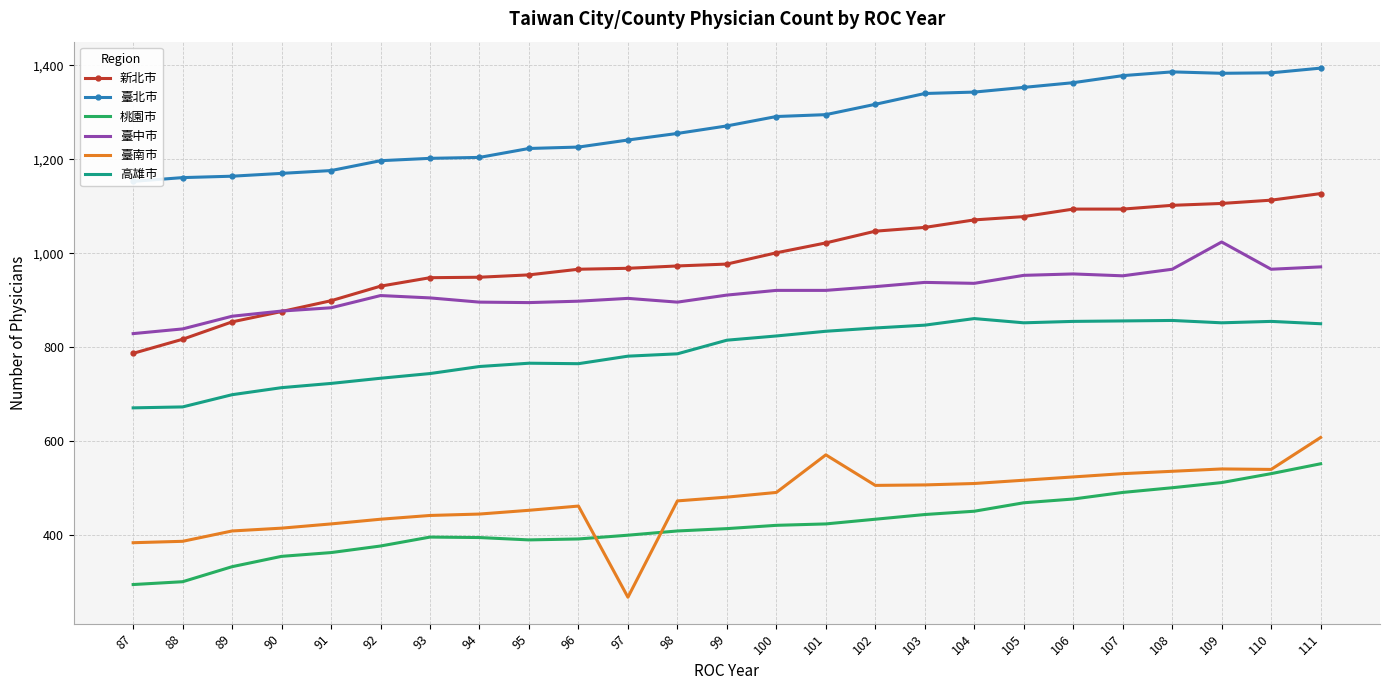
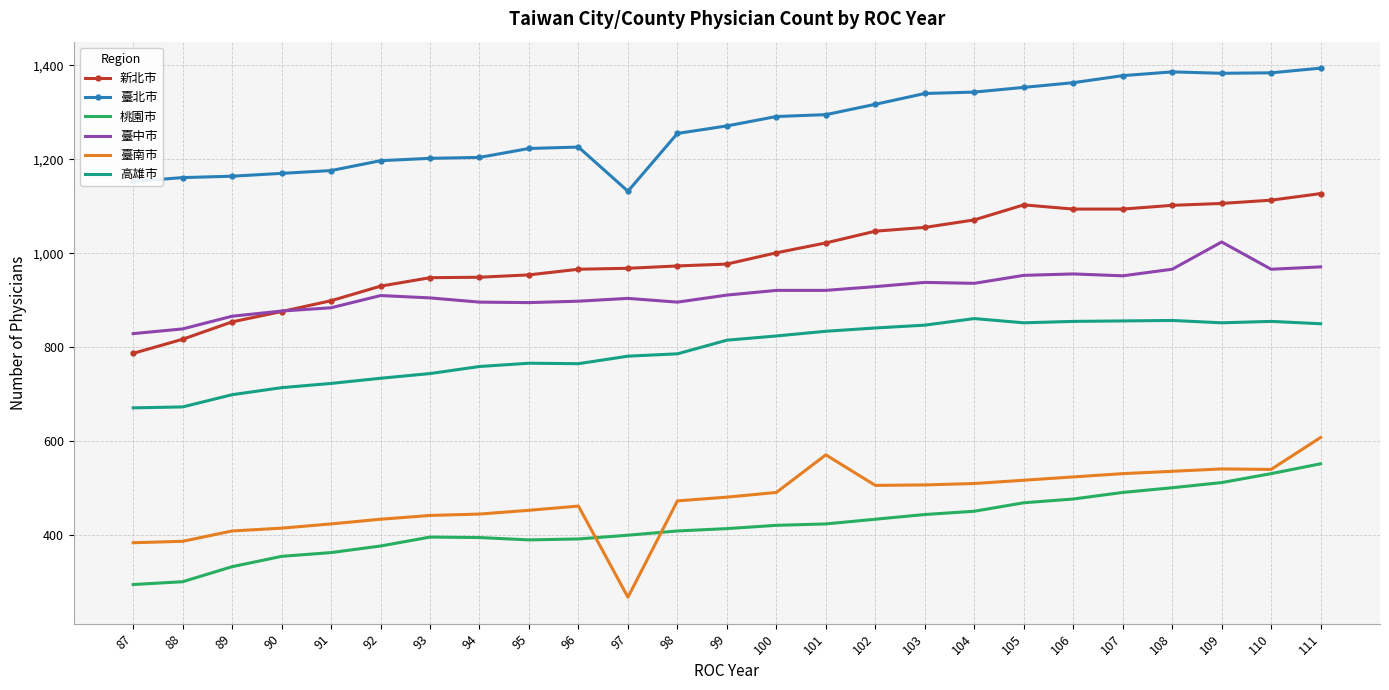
  {
    "新北市": {
      "87": "790",
      "88": "820",
      "89": "850",
      "91": "900",
      "92": "930",
      "93": "950",
      "94": "950",
      "95": "950",
      "96": "970",
      "97": "970",
      "98": "970",
      "99": "980",
      "100": "1,000",
      "101": "1,020",
      "102": "1,050",
      "103": "1,060",
      "104": "1,070",
-     "105": "1,080",
+     "105": "1,100",
      "106": "1,090",
      "107": "1,090",
      "108": "1,100",
      "109": "1,110",
      "110": "1,110",
      "111": "1,130"
    },
    "臺北市": {
      "88": "1,160",
      "89": "1,160",
      "90": "1,170",
      "91": "1,180",
      "92": "1,200",
      "93": "1,200",
      "94": "1,200",
      "95": "1,220",
      "96": "1,230",
-     "97": "1,240",
+     "97": "1,130",
      "98": "1,260",
      "99": "1,270",
      "100": "1,290",
      "101": "1,300",
      "102": "1,320",
      "103": "1,340",
      "104": "1,340",
      "105": "1,350",
      "106": "1,360",
      "107": "1,380",
      "108": "1,390",
      "109": "1,380",
      "110": "1,380",
      "111": "1,390"
    },
    "臺中市": {
      "87": "830",
      "88": "840",
      "89": "870",
      "91": "880",
      "92": "910",
      "93": "910",
      "94": "900",
      "95": "900",
      "96": "900",
      "97": "900",
      "98": "900",
      "99": "910",
      "100": "920",
      "101": "920",
      "102": "930",
      "103": "940",
      "104": "940",
      "105": "950",
      "106": "960",
      "107": "950",
      "108": "970",
      "109": "1,020",
      "110": "970",
      "111": "970"
    },
    "臺南市": {
      "87": "380",
      "88": "390",
      "89": "410",
      "90": "420",
      "91": "420",
      "92": "430",
      "93": "440",
      "94": "450",
      "95": "450",
      "96": "460",
      "97": "270",
      "98": "470",
      "99": "480",
      "100": "490",
      "101": "570",
      "102": "510",
      "103": "510",
      "104": "510",
      "105": "520",
      "106": "520",
      "107": "530",
      "108": "540",
      "109": "540",
      "110": "540",
      "111": "610"
    }
  }
